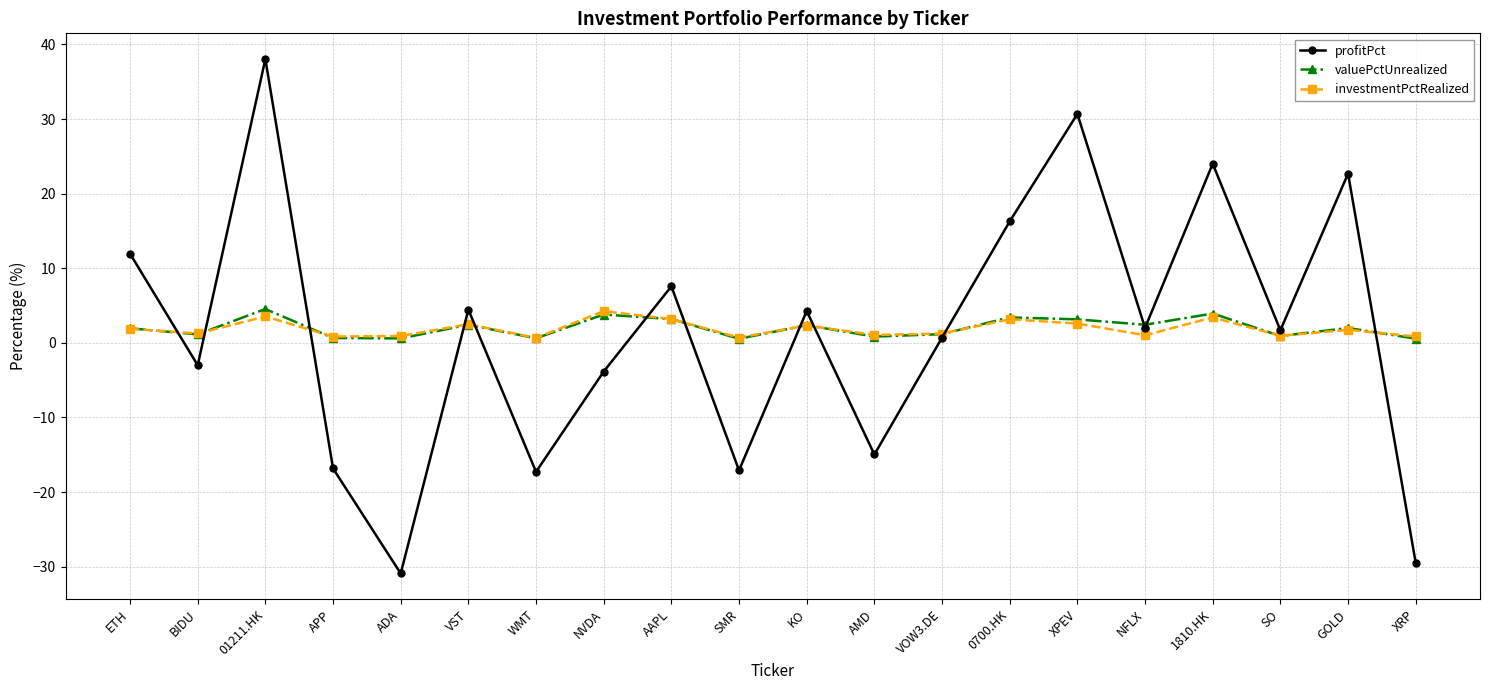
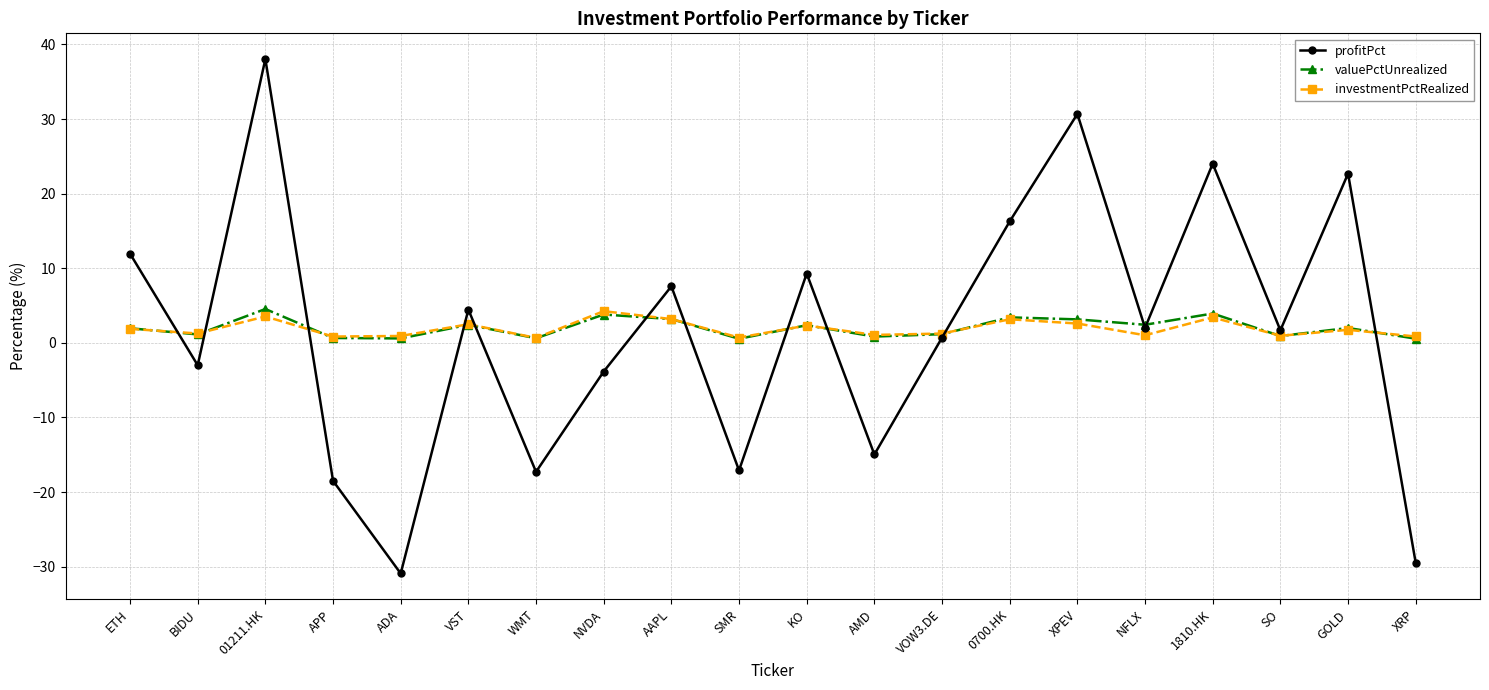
  {
    "profitPct": {
      "ETH": 12,
      "BIDU": -3,
      "01211.HK": 38,
-     "APP": -17,
+     "APP": -18,
      "ADA": -31,
      "VST": 4,
      "WMT": -17,
      "NVDA": -4,
      "AAPL": 8,
      "SMR": -17,
-     "KO": 4,
+     "KO": 9,
      "AMD": -15,
      "VOW3.DE": 1,
      "0700.HK": 16,
      "XPEV": 31,
      "NFLX": 2,
      "1810.HK": 24,
      "SO": 2,
      "GOLD": 23,
      "XRP": -29
    },
    "valuePctUnrealized": {
      "01211.HK": 5,
      "NVDA": 4,
      "XPEV": 3,
      "NFLX": 2,
      "1810.HK": 4
    },
    "investmentPctRealized": {
      "01211.HK": 4,
      "NVDA": 4,
      "XPEV": 3,
      "NFLX": 1,
      "1810.HK": 3
    }
  }
